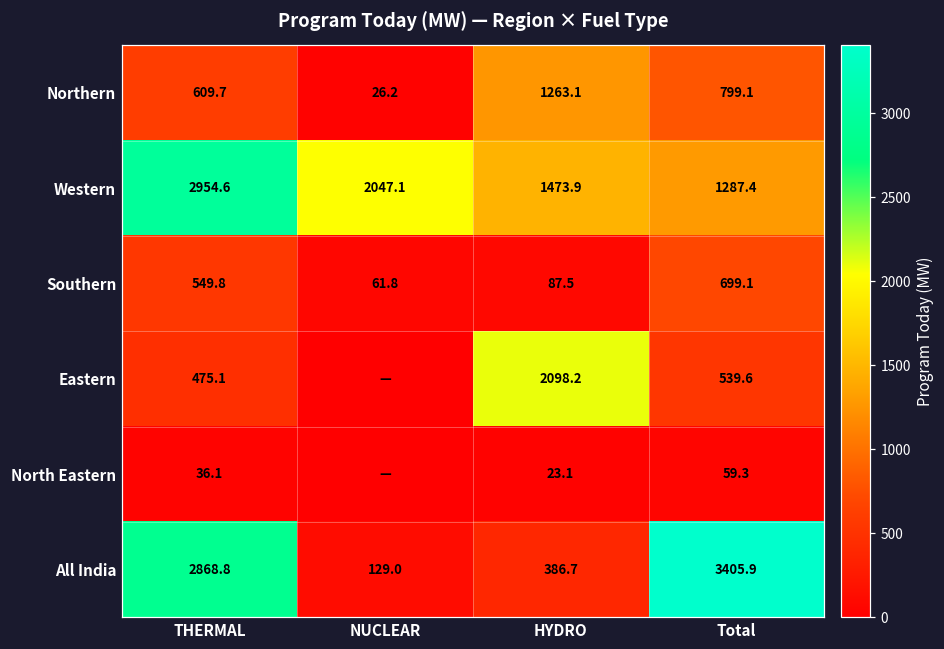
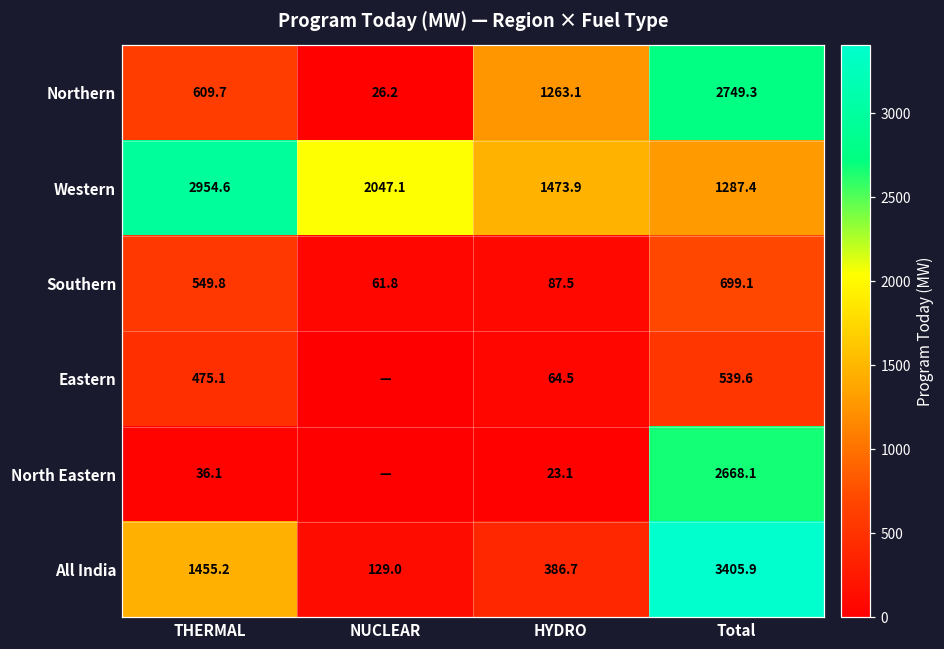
  {
    "Northern": {
      "THERMAL": 609.7,
      "NUCLEAR": 26.2,
      "HYDRO": 1263.1,
-     "Total": 799.1
+     "Total": 2749.3
    },
    "Western": {
      "THERMAL": 2954.6,
      "NUCLEAR": 2047.1,
      "HYDRO": 1473.9,
      "Total": 1287.4
    },
    "Southern": {
      "THERMAL": 549.8,
      "NUCLEAR": 61.8,
      "HYDRO": 87.5,
      "Total": 699.1
    },
    "Eastern": {
      "THERMAL": 475.1,
-     "HYDRO": 2098.2,
+     "HYDRO": 64.5,
      "Total": 539.6
    },
    "North Eastern": {
      "THERMAL": 36.1,
      "HYDRO": 23.1,
-     "Total": 59.3
+     "Total": 2668.1
    },
    "All India": {
-     "THERMAL": 2868.8,
+     "THERMAL": 1455.2,
      "NUCLEAR": 129.0,
      "HYDRO": 386.7,
      "Total": 3405.9
    }
  }
